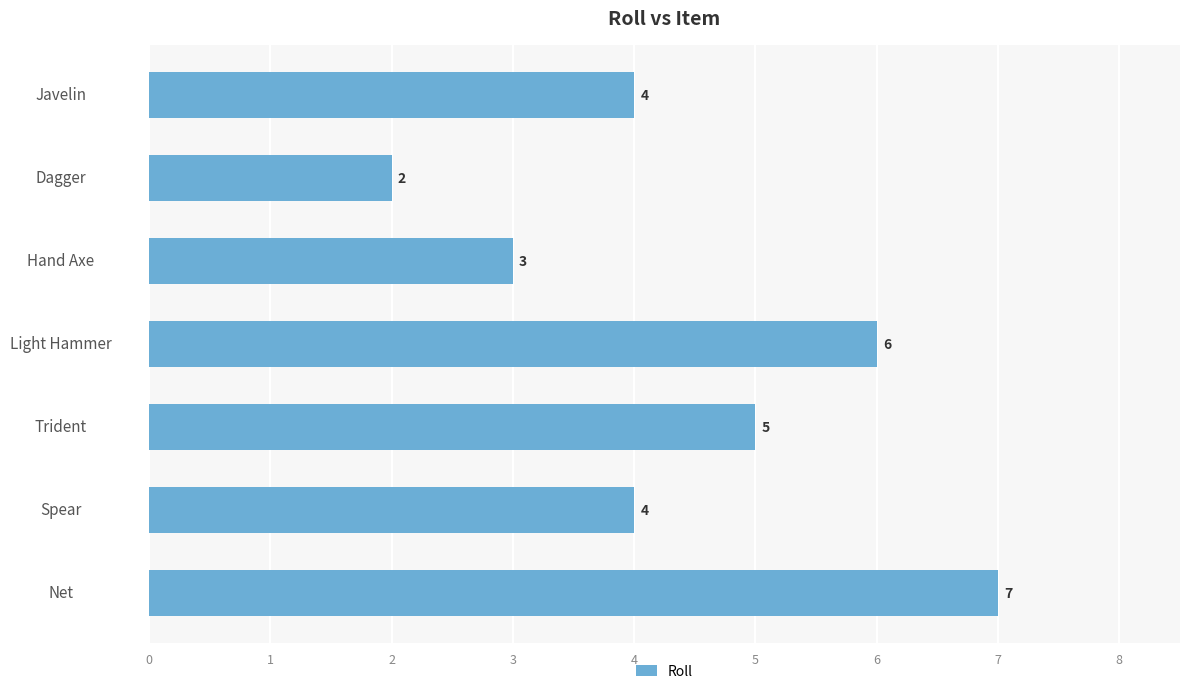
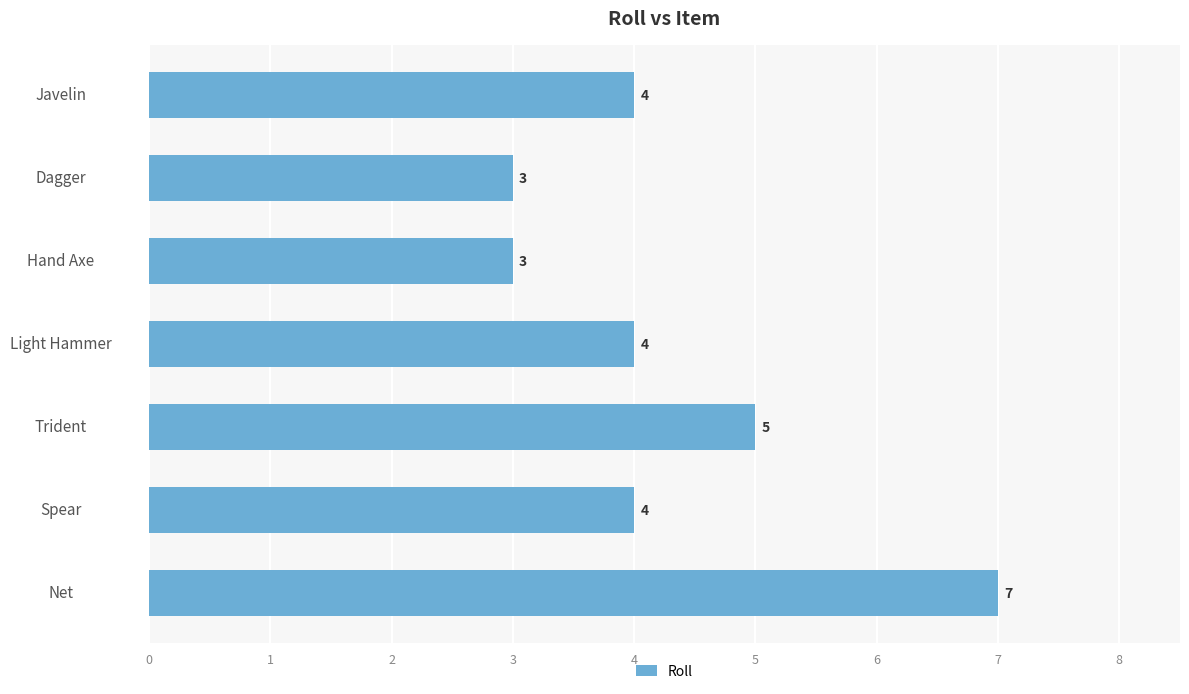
  {
    "Javelin": 4,
-   "Dagger": 2,
+   "Dagger": 3,
    "Hand Axe": 3,
-   "Light Hammer": 6,
+   "Light Hammer": 4,
    "Trident": 5,
    "Spear": 4,
    "Net": 7
  }
